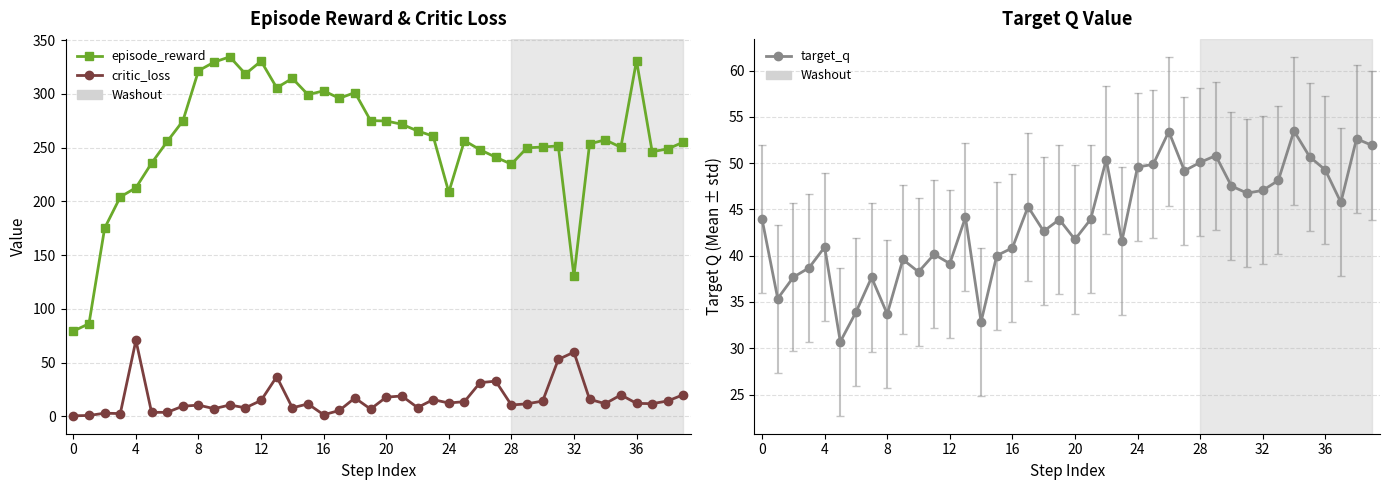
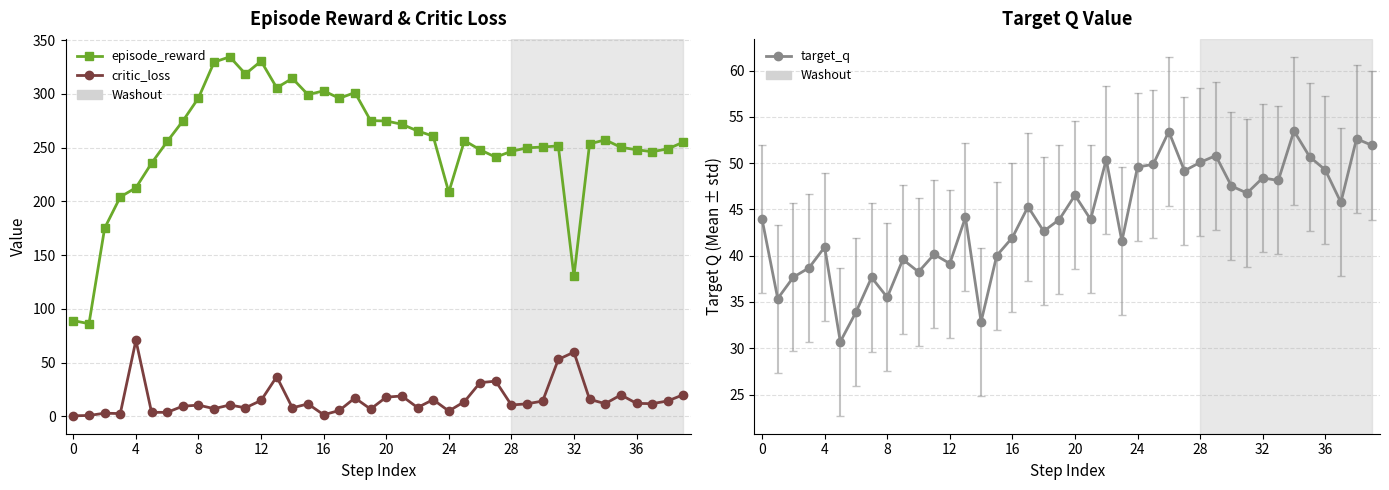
  {
    "Episode Reward & Critic Loss": {
      "episode_reward": {
-       "0": 79,
+       "0": 89,
        "4": 213,
-       "8": 322,
+       "8": 296,
        "12": 331,
        "16": 303,
        "20": 275,
        "24": 208,
-       "28": 235,
+       "28": 247,
        "32": 130,
-       "36": 331
+       "36": 248
      },
      "critic_loss": {
        "0": 0,
        "4": 71,
        "8": 10,
        "12": 15,
        "16": 1,
        "20": 18,
-       "24": 12,
+       "24": 5,
        "28": 10,
        "32": 60,
        "36": 12
      }
    },
    "Target Q Value": {
      "target_q": {
        "0": 44,
        "4": 41,
-       "8": 34,
+       "8": 36,
        "12": 39,
-       "16": 41,
-       "20": 42,
+       "16": 42,
+       "20": 47,
        "24": 50,
        "28": 50,
-       "32": 47,
+       "32": 48,
        "36": 49
      }
    }
  }
